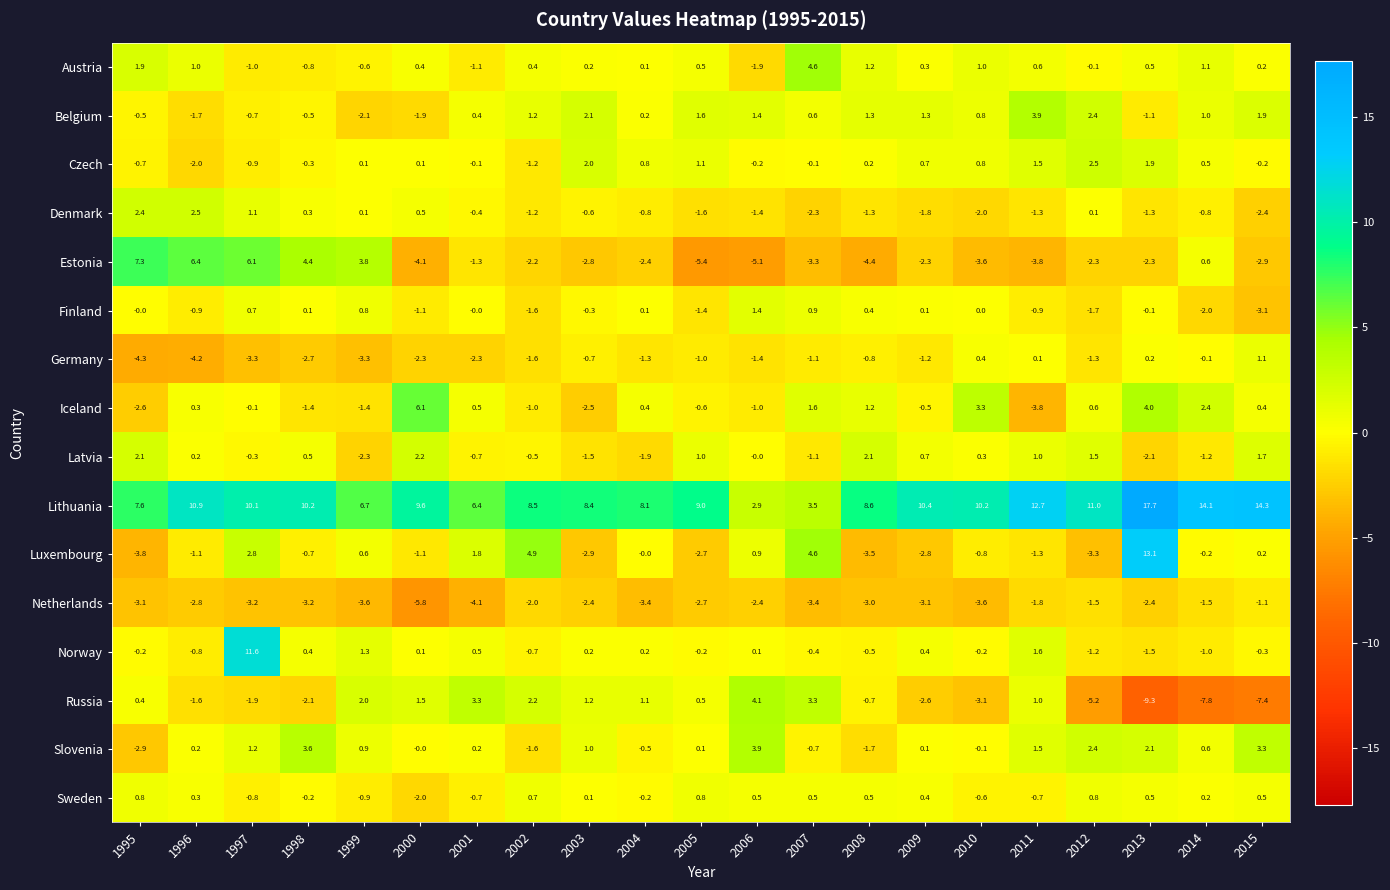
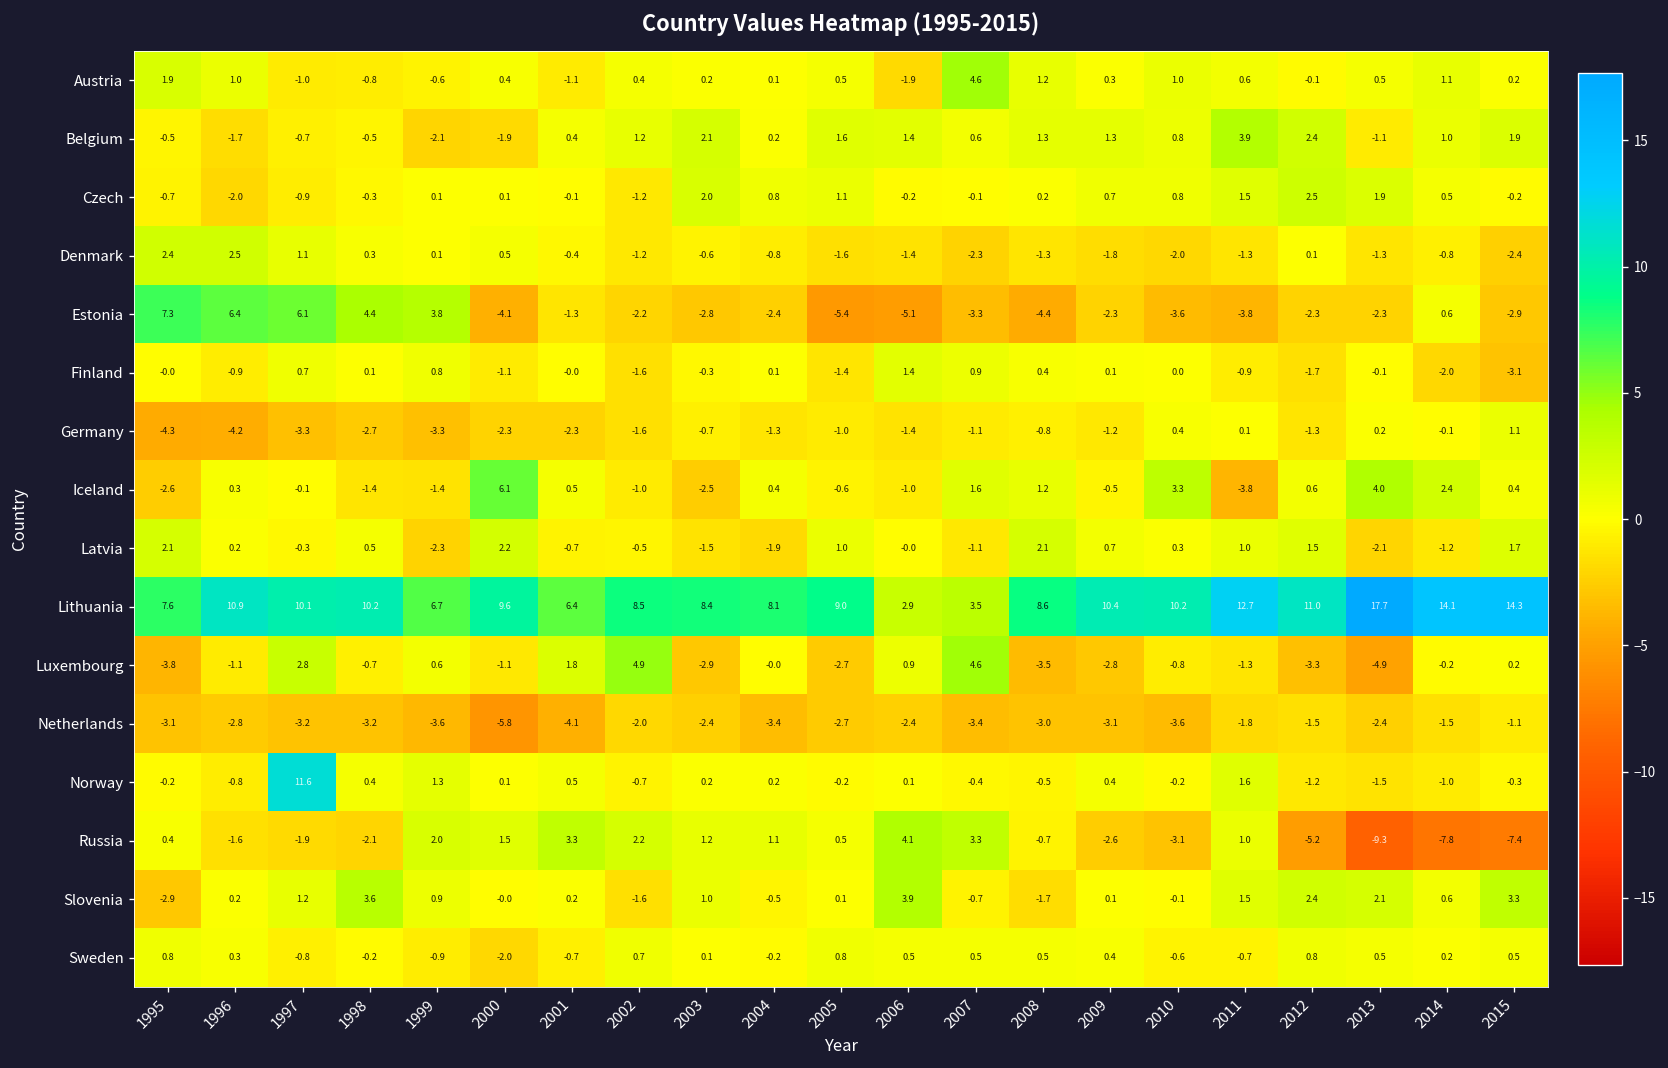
  {
    "Luxembourg": {
      "1995": -3.8,
      "1996": -1.1,
      "1997": 2.8,
      "1998": -0.7,
      "1999": 0.6,
      "2000": -1.1,
      "2001": 1.8,
      "2002": 4.9,
      "2003": -2.9,
      "2004": -0.0,
      "2005": -2.7,
      "2006": 0.9,
      "2007": 4.6,
      "2008": -3.5,
      "2009": -2.8,
      "2010": -0.8,
      "2011": -1.3,
      "2012": -3.3,
-     "2013": 13.1,
+     "2013": -4.9,
      "2014": -0.2,
      "2015": 0.2
    }
  }
